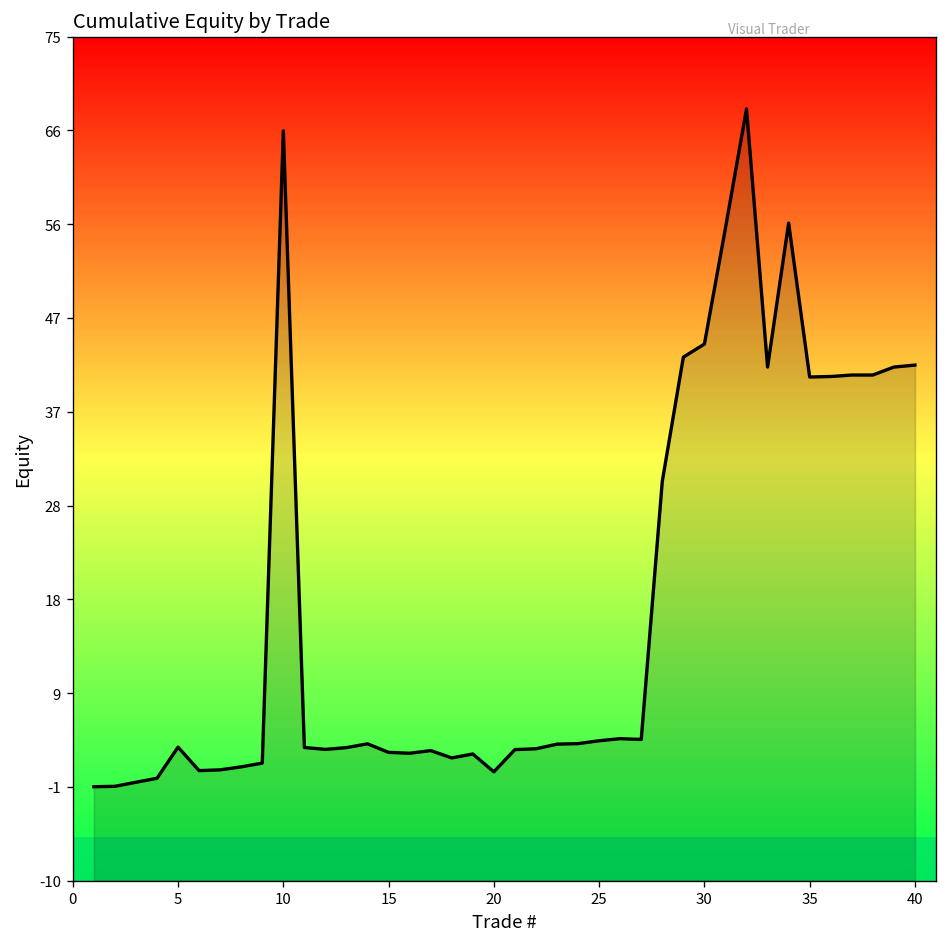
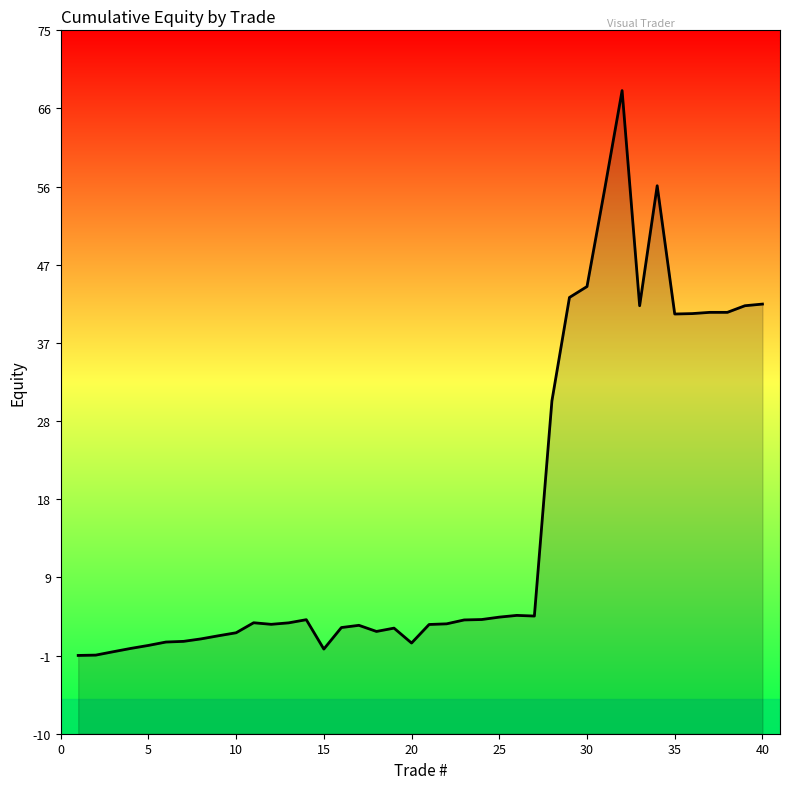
  {
-   "5": 3,
-   "10": 66,
-   "15": 3,
+   "5": 1,
+   "10": 2,
+   "15": 0,
    "20": 1,
    "25": 4,
    "30": 44,
    "35": 41,
    "40": 42
  }
